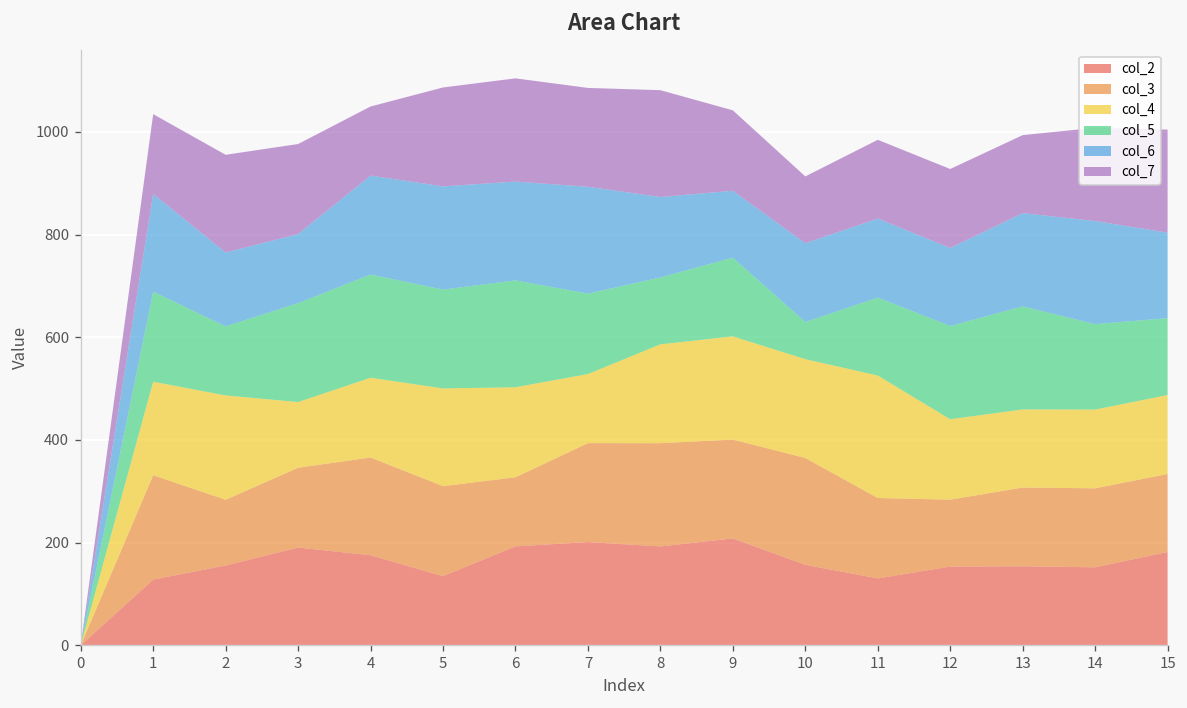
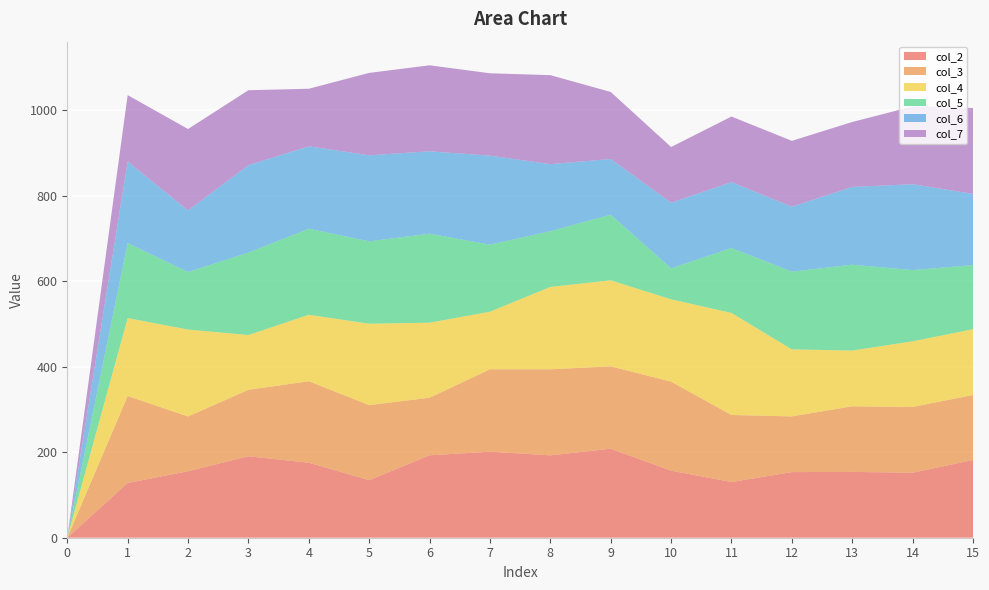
  {
    "col_4": {
      "1": 180,
      "2": 200,
      "3": 130,
      "4": 160,
      "5": 190,
      "6": 180,
      "7": 130,
      "8": 190,
      "9": 200,
      "10": 190,
      "11": 240,
      "12": 160,
-     "13": 150,
+     "13": 130,
      "14": 150,
      "15": 150
    },
    "col_5": {
      "1": 180,
      "2": 130,
      "3": 190,
      "4": 200,
      "5": 190,
      "6": 210,
      "7": 160,
      "8": 130,
      "9": 150,
      "10": 70,
      "11": 150,
      "12": 180,
      "13": 200,
      "14": 170,
      "15": 150
    },
    "col_6": {
      "1": 190,
      "2": 140,
-     "3": 130,
+     "3": 200,
      "4": 190,
      "5": 200,
      "6": 190,
      "7": 210,
      "8": 160,
      "9": 130,
      "10": 150,
      "11": 150,
      "12": 150,
      "13": 180,
      "14": 200,
      "15": 170
    },
    "col_7": {
      "1": 160,
      "2": 190,
      "3": 180,
      "4": 130,
      "5": 190,
      "6": 200,
      "7": 190,
      "8": 210,
      "9": 160,
      "10": 130,
      "11": 150,
      "12": 150,
      "13": 150,
      "15": 200
    }
  }
